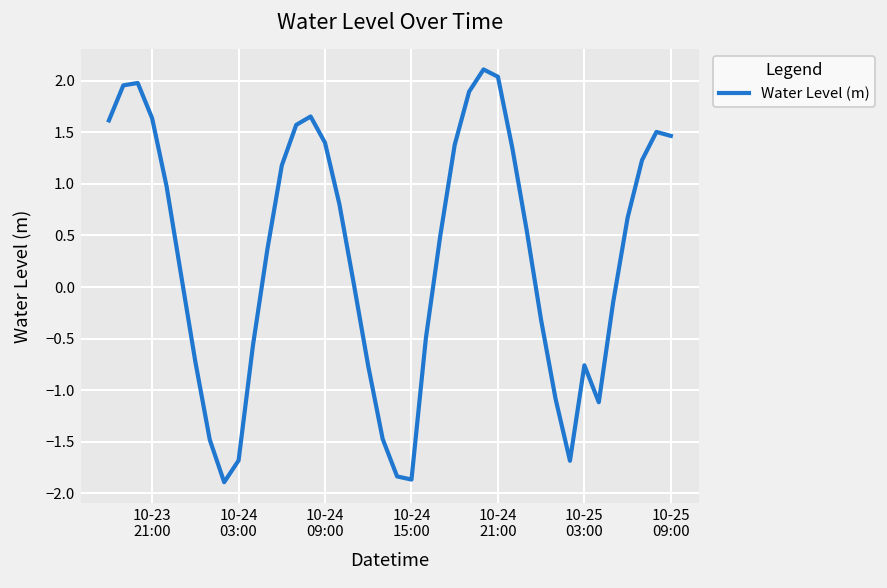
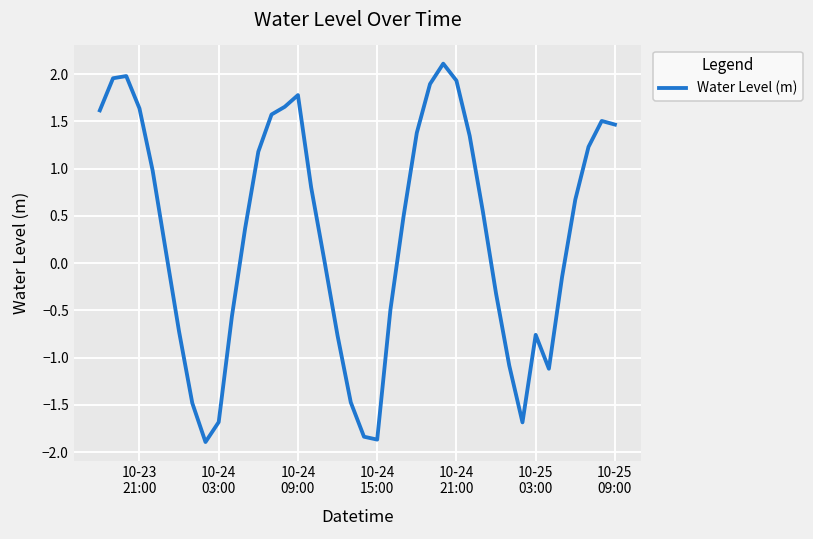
  {
    "10-23 21:00": 1.6,
    "10-24 03:00": -1.7,
-   "10-24 09:00": 1.4,
+   "10-24 09:00": 1.8,
    "10-24 15:00": -1.9,
-   "10-24 21:00": 2.0,
+   "10-24 21:00": 1.9,
    "10-25 03:00": -0.8,
    "10-25 09:00": 1.5
  }
